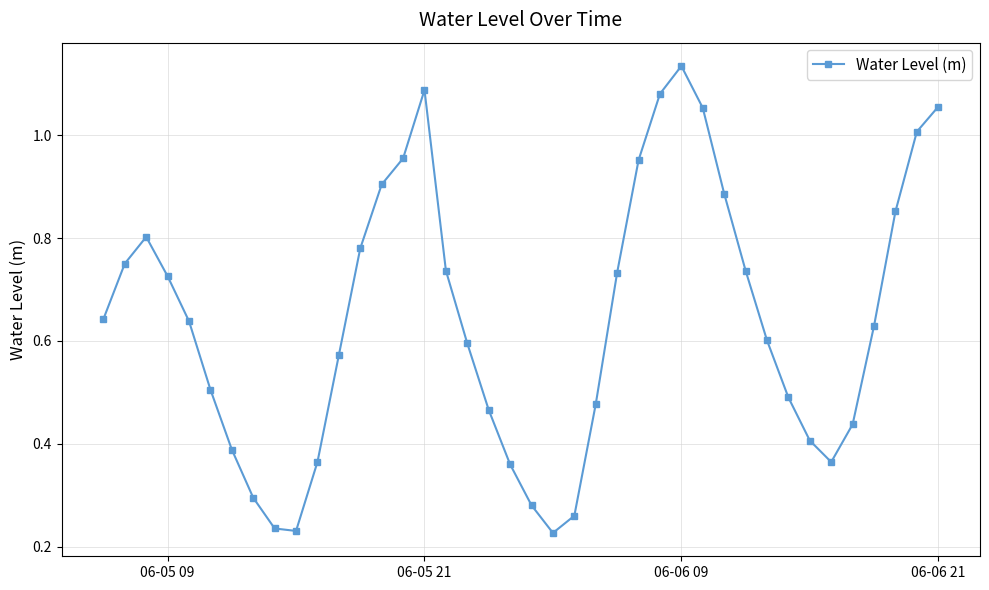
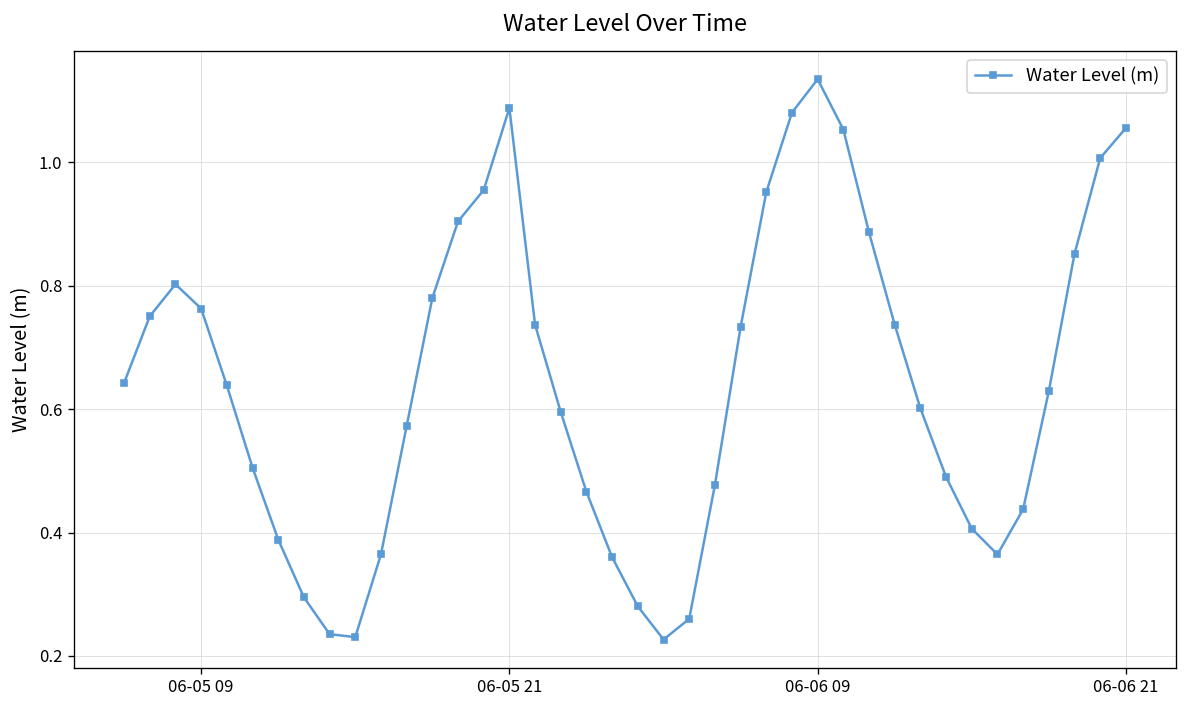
  {
-   "06-05 09": 0.73,
+   "06-05 09": 0.76,
    "06-05 21": 1.09,
    "06-06 09": 1.13,
    "06-06 21": 1.06
  }
